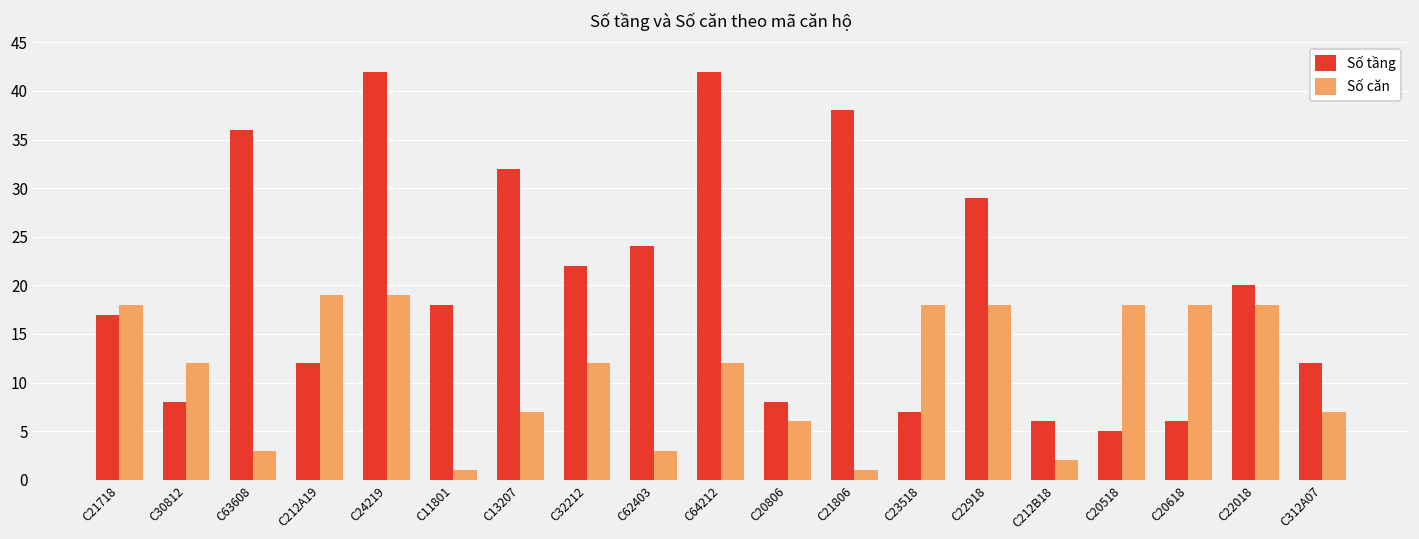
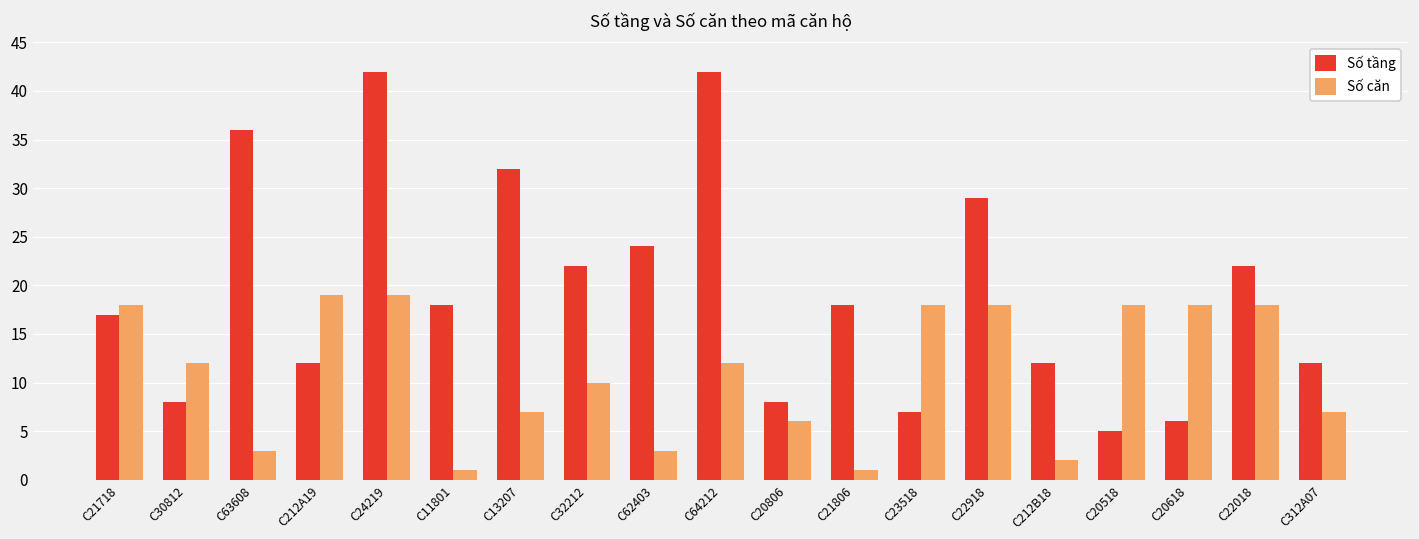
  {
    "Số tầng": {
      "C21718": 17,
      "C30812": 8,
      "C63608": 36,
      "C212A19": 12,
      "C24219": 42,
      "C11801": 18,
      "C13207": 32,
      "C32212": 22,
      "C62403": 24,
      "C64212": 42,
      "C20806": 8,
-     "C21806": 38,
+     "C21806": 18,
      "C23518": 7,
      "C22918": 29,
-     "C212B18": 6,
+     "C212B18": 12,
      "C20518": 5,
      "C20618": 6,
-     "C22018": 20,
+     "C22018": 22,
      "C312A07": 12
    },
    "Số căn": {
      "C21718": 18,
      "C30812": 12,
      "C63608": 3,
      "C212A19": 19,
      "C24219": 19,
      "C11801": 1,
      "C13207": 7,
-     "C32212": 12,
+     "C32212": 10,
      "C62403": 3,
      "C64212": 12,
      "C20806": 6,
      "C21806": 1,
      "C23518": 18,
      "C22918": 18,
      "C212B18": 2,
      "C20518": 18,
      "C20618": 18,
      "C22018": 18,
      "C312A07": 7
    }
  }
